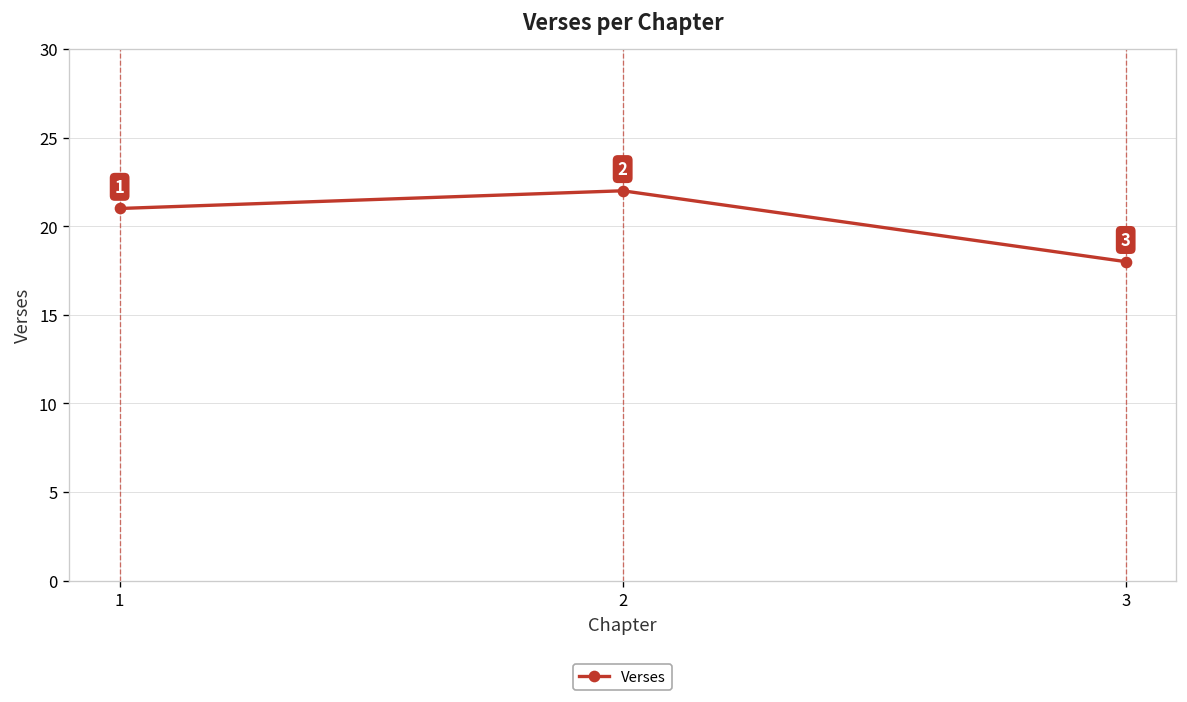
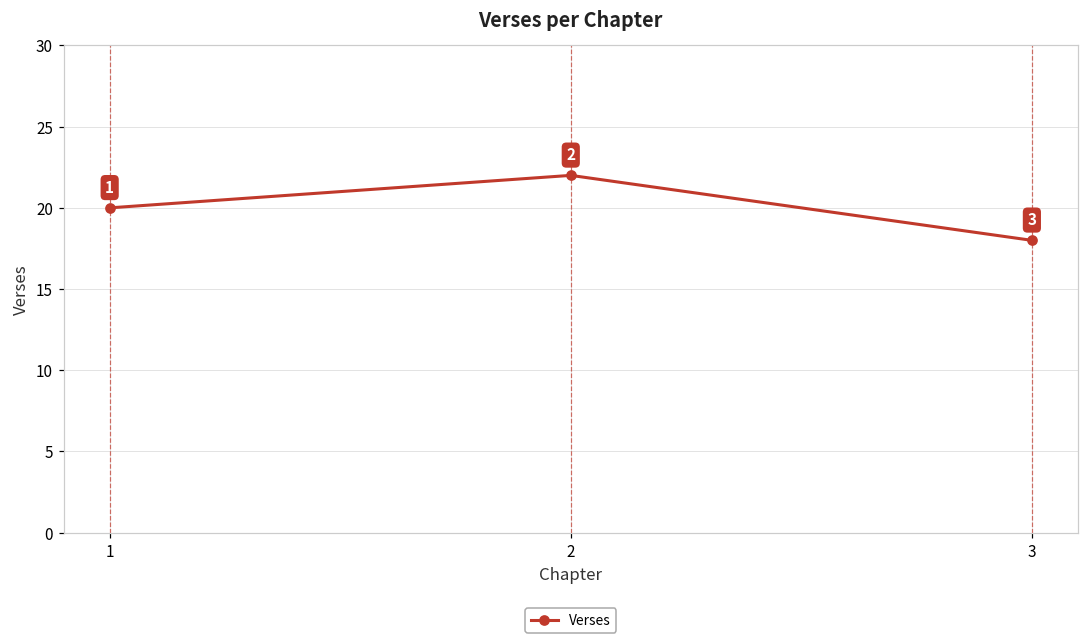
  {
-   "1": 21
+   "1": 20
  }
